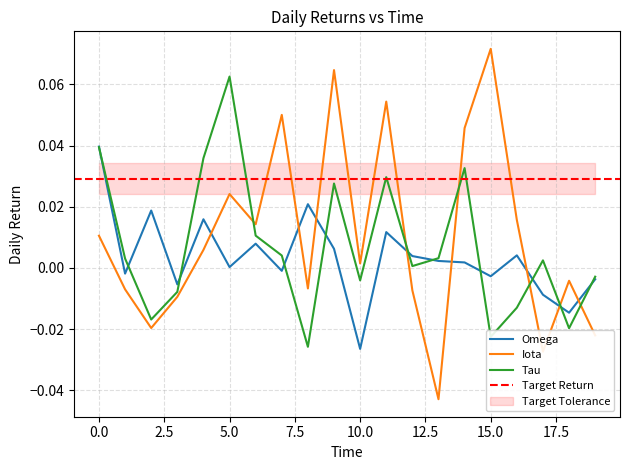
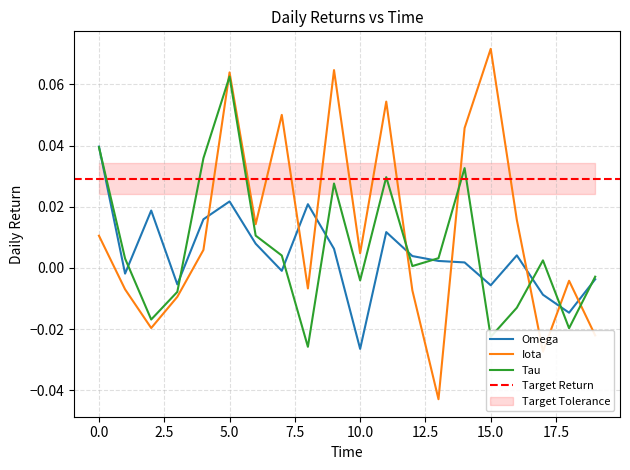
  {
    "Target Tolerance": {
      "0.0": 0.034,
      "5.0": 0.034,
      "10.0": 0.034,
      "15.0": 0.034
    },
    "Omega": {
-     "5.0": 0.000,
+     "5.0": 0.022,
      "10.0": -0.027,
-     "15.0": -0.003
+     "15.0": -0.006
    },
    "Iota": {
      "0.0": 0.011,
-     "5.0": 0.024,
-     "10.0": 0.001,
+     "5.0": 0.064,
+     "10.0": 0.005,
      "15.0": 0.072
    },
    "Tau": {
      "5.0": 0.063,
      "10.0": -0.004
    }
  }
